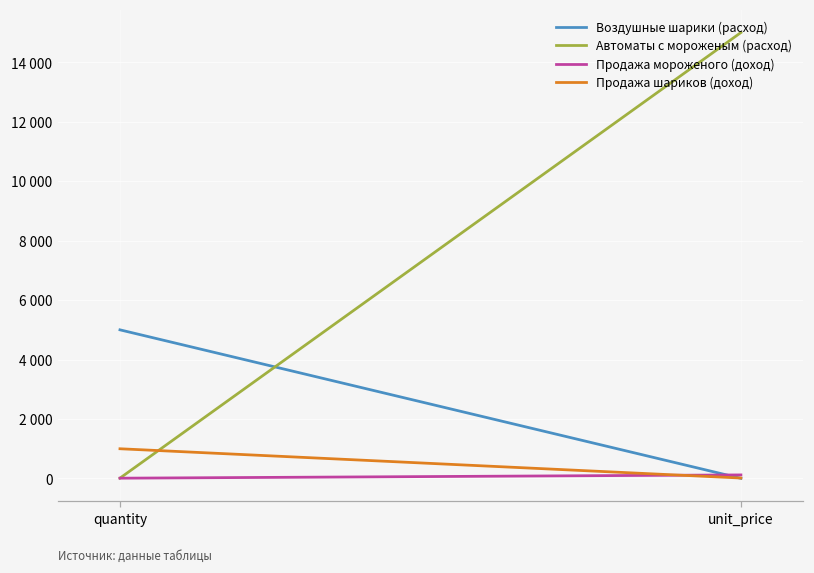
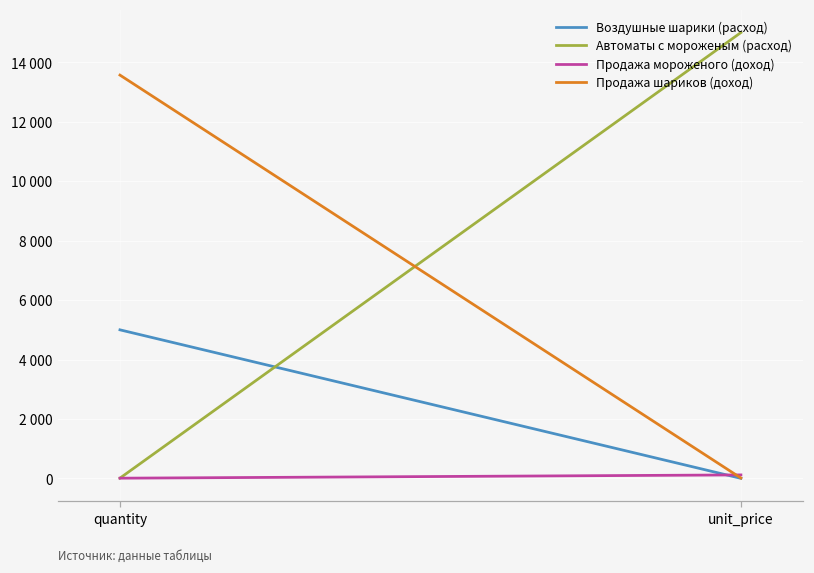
  {
    "Воздушные шарики (расход)": {
      "quantity": 5000
    },
    "Автоматы с мороженым (расход)": {
      "unit_price": 15000
    },
    "Продажа мороженого (доход)": {
      "unit_price": 100
    },
    "Продажа шариков (доход)": {
-     "quantity": 1000
+     "quantity": 13600
    }
  }
